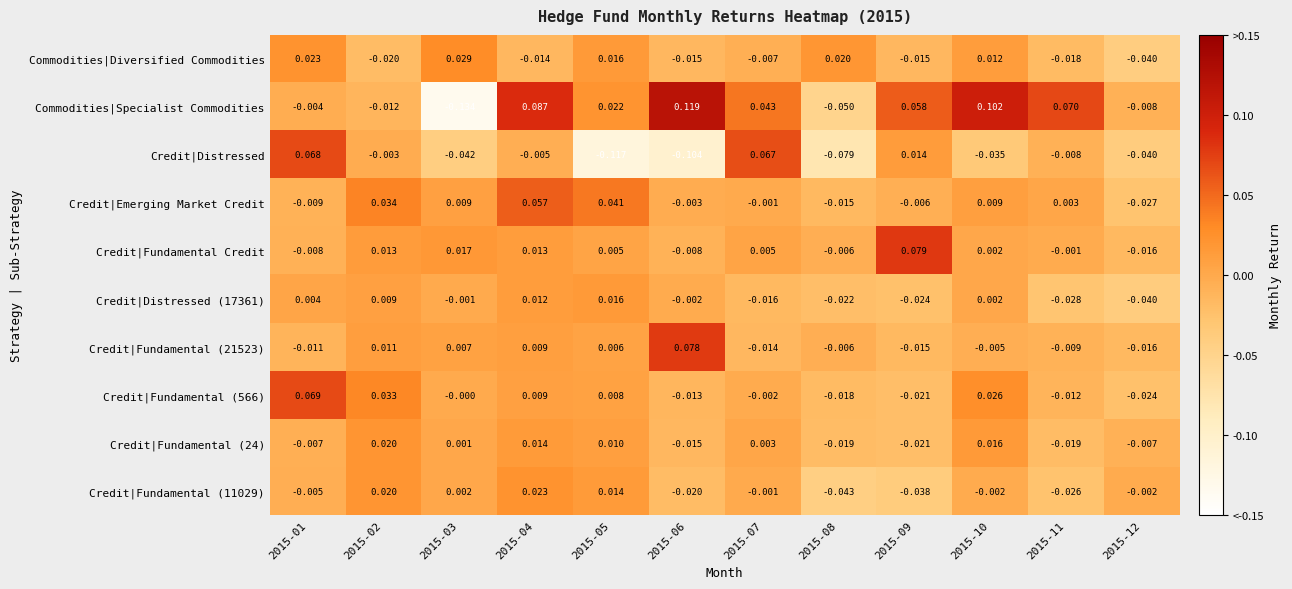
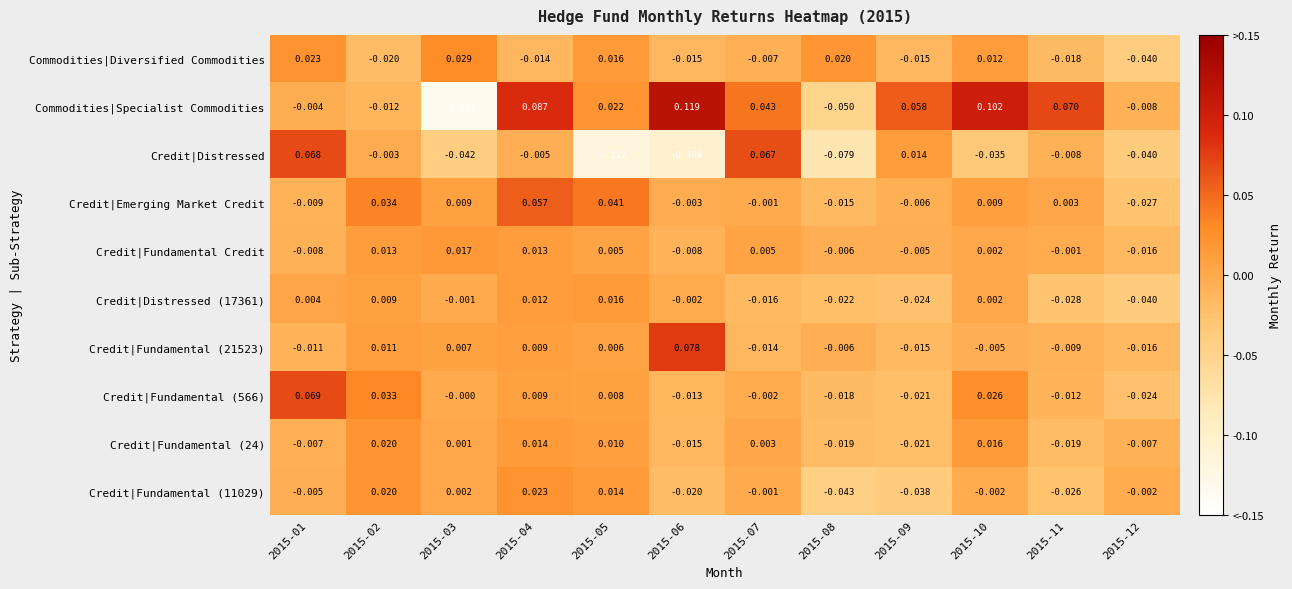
  {
    "Commodities|Diversified Commodities": {
      "2015-01": 0.023,
      "2015-02": -0.020,
      "2015-03": 0.029,
      "2015-04": -0.014,
      "2015-05": 0.016,
      "2015-06": -0.015,
      "2015-07": -0.007,
      "2015-08": 0.020,
      "2015-09": -0.015,
      "2015-10": 0.012,
      "2015-11": -0.018,
      "2015-12": -0.040
    },
    "Commodities|Specialist Commodities": {
      "2015-01": -0.004,
      "2015-02": -0.012,
      "2015-04": 0.087,
      "2015-05": 0.022,
      "2015-06": 0.119,
      "2015-07": 0.043,
      "2015-08": -0.050,
      "2015-09": 0.058,
      "2015-10": 0.102,
      "2015-11": 0.070,
      "2015-12": -0.008
    },
    "Credit|Distressed": {
      "2015-01": 0.068,
      "2015-02": -0.003,
      "2015-03": -0.042,
      "2015-04": -0.005,
      "2015-06": -0.104,
      "2015-07": 0.067,
      "2015-08": -0.079,
      "2015-09": 0.014,
      "2015-10": -0.035,
      "2015-11": -0.008,
      "2015-12": -0.040
    },
    "Credit|Emerging Market Credit": {
      "2015-01": -0.009,
      "2015-02": 0.034,
      "2015-03": 0.009,
      "2015-04": 0.057,
      "2015-05": 0.041,
      "2015-06": -0.003,
      "2015-07": -0.001,
      "2015-08": -0.015,
      "2015-09": -0.006,
      "2015-10": 0.009,
      "2015-11": 0.003,
      "2015-12": -0.027
    },
    "Credit|Fundamental Credit": {
      "2015-01": -0.008,
      "2015-02": 0.013,
      "2015-03": 0.017,
      "2015-04": 0.013,
      "2015-05": 0.005,
      "2015-06": -0.008,
      "2015-07": 0.005,
      "2015-08": -0.006,
-     "2015-09": 0.079,
+     "2015-09": -0.005,
      "2015-10": 0.002,
      "2015-11": -0.001,
      "2015-12": -0.016
    },
    "Credit|Distressed (17361)": {
      "2015-01": 0.004,
      "2015-02": 0.009,
      "2015-03": -0.001,
      "2015-04": 0.012,
      "2015-05": 0.016,
      "2015-06": -0.002,
      "2015-07": -0.016,
      "2015-08": -0.022,
      "2015-09": -0.024,
      "2015-10": 0.002,
      "2015-11": -0.028,
      "2015-12": -0.040
    },
    "Credit|Fundamental (21523)": {
      "2015-01": -0.011,
      "2015-02": 0.011,
      "2015-03": 0.007,
      "2015-04": 0.009,
      "2015-05": 0.006,
      "2015-06": 0.078,
      "2015-07": -0.014,
      "2015-08": -0.006,
      "2015-09": -0.015,
      "2015-10": -0.005,
      "2015-11": -0.009,
      "2015-12": -0.016
    },
    "Credit|Fundamental (566)": {
      "2015-01": 0.069,
      "2015-02": 0.033,
      "2015-03": -0.000,
      "2015-04": 0.009,
      "2015-05": 0.008,
      "2015-06": -0.013,
      "2015-07": -0.002,
      "2015-08": -0.018,
      "2015-09": -0.021,
      "2015-10": 0.026,
      "2015-11": -0.012,
      "2015-12": -0.024
    },
    "Credit|Fundamental (24)": {
      "2015-01": -0.007,
      "2015-02": 0.020,
      "2015-03": 0.001,
      "2015-04": 0.014,
      "2015-05": 0.010,
      "2015-06": -0.015,
      "2015-07": 0.003,
      "2015-08": -0.019,
      "2015-09": -0.021,
      "2015-10": 0.016,
      "2015-11": -0.019,
      "2015-12": -0.007
    },
    "Credit|Fundamental (11029)": {
      "2015-01": -0.005,
      "2015-02": 0.020,
      "2015-03": 0.002,
      "2015-04": 0.023,
      "2015-05": 0.014,
      "2015-06": -0.020,
      "2015-07": -0.001,
      "2015-08": -0.043,
      "2015-09": -0.038,
      "2015-10": -0.002,
      "2015-11": -0.026,
      "2015-12": -0.002
    }
  }
